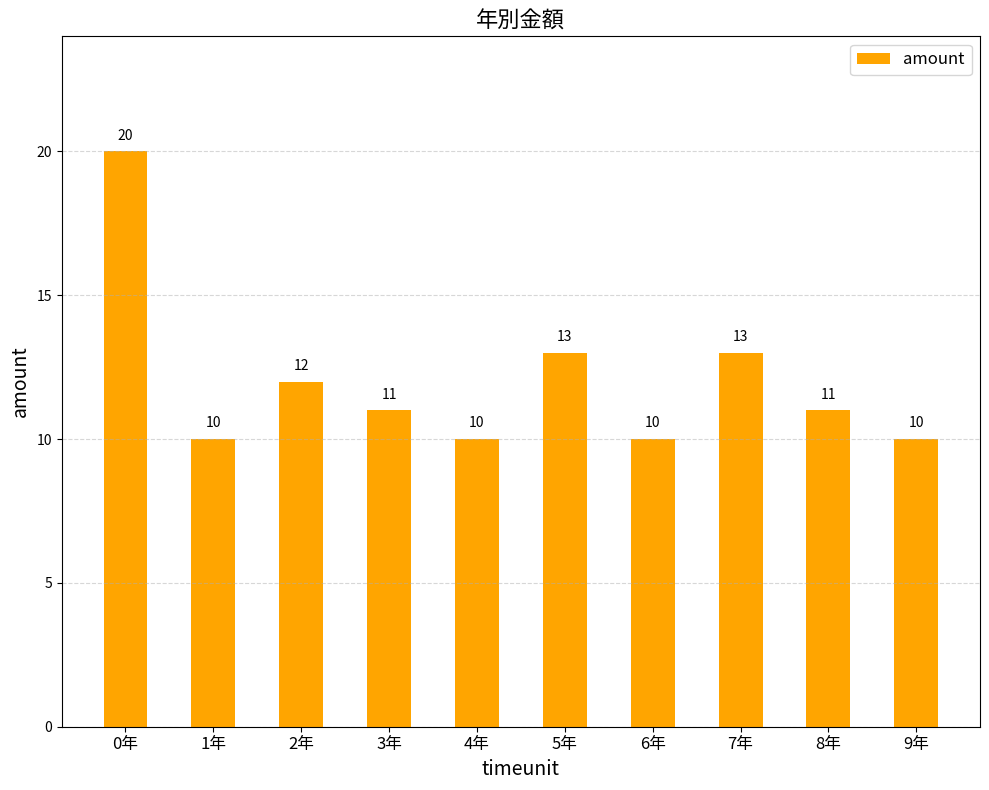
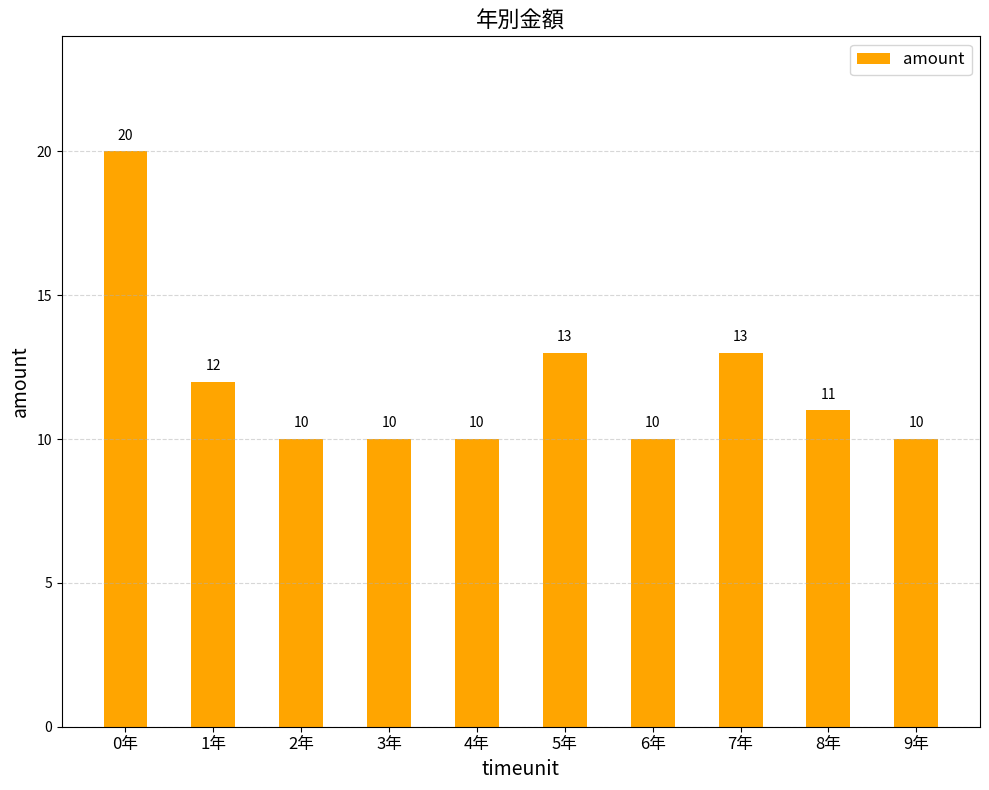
  {
    "0年": 20,
-   "1年": 10,
-   "2年": 12,
-   "3年": 11,
+   "1年": 12,
+   "2年": 10,
+   "3年": 10,
    "4年": 10,
    "5年": 13,
    "6年": 10,
    "7年": 13,
    "8年": 11,
    "9年": 10
  }
